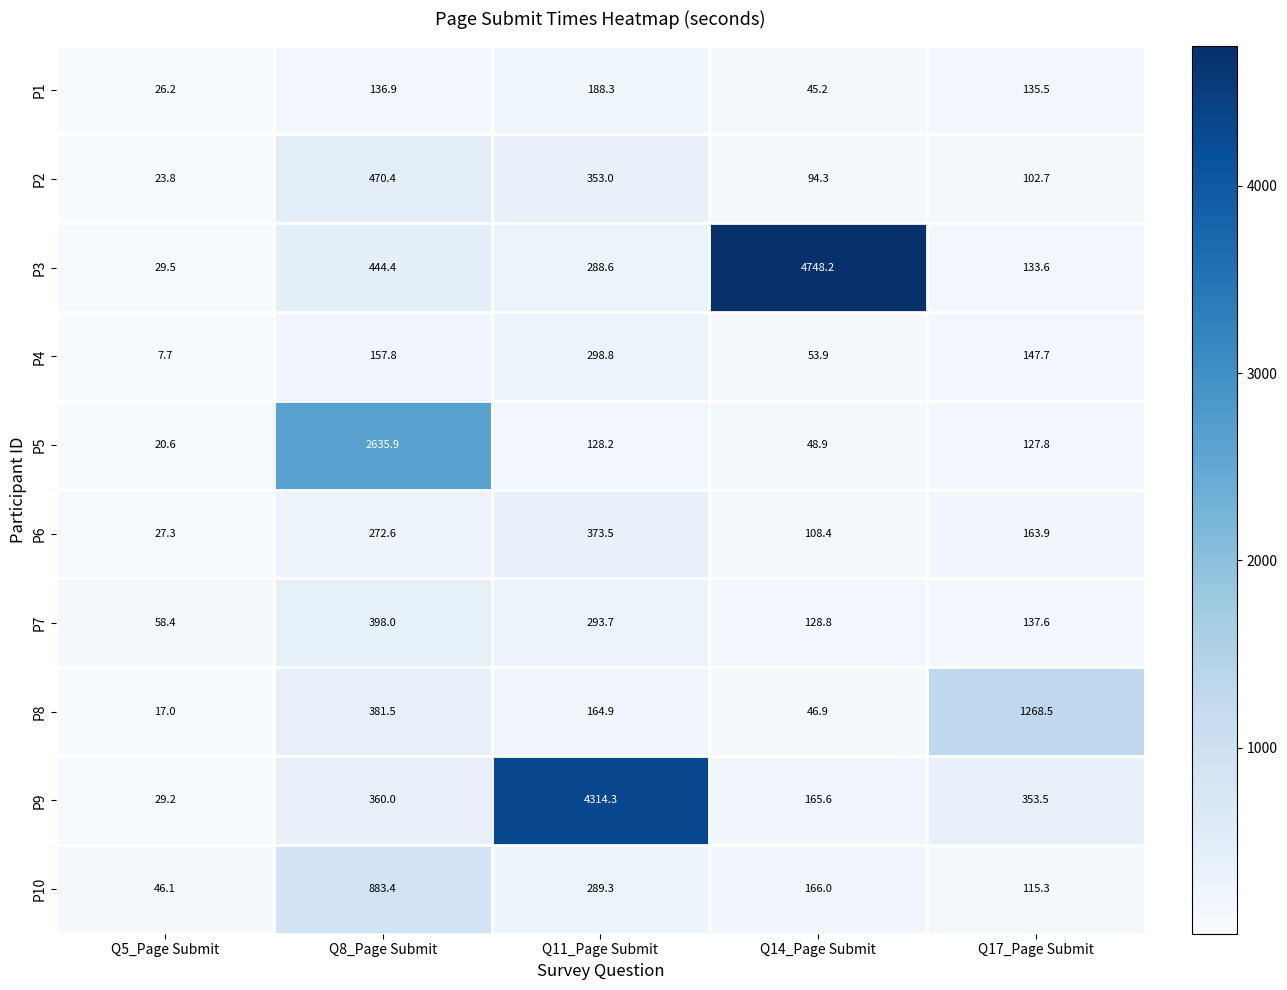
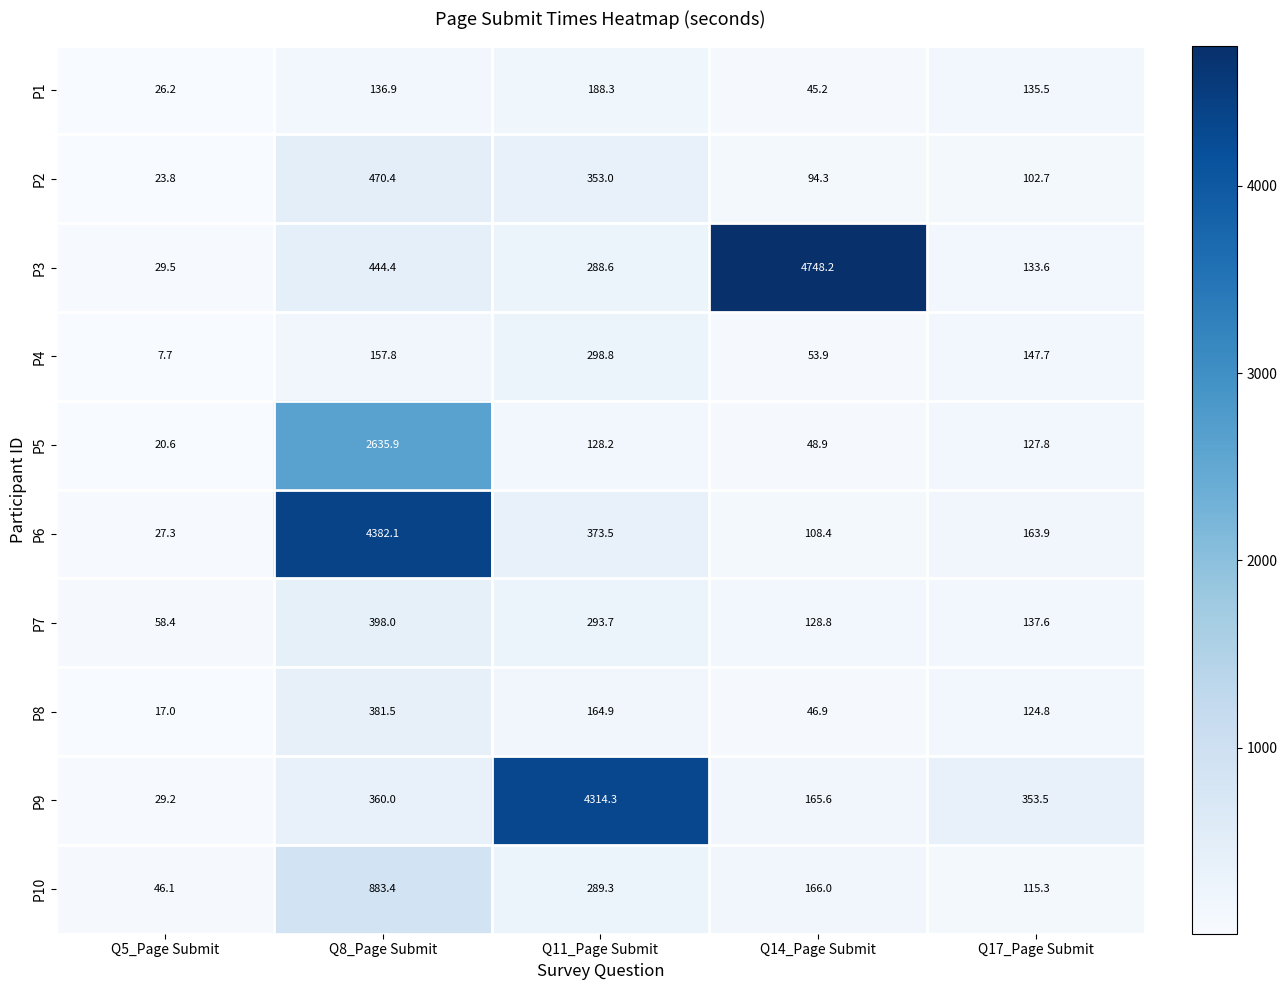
  {
    "P1": {
      "Q5_Page Submit": 26.2,
      "Q8_Page Submit": 136.9,
      "Q11_Page Submit": 188.3,
      "Q14_Page Submit": 45.2,
      "Q17_Page Submit": 135.5
    },
    "P2": {
      "Q5_Page Submit": 23.8,
      "Q8_Page Submit": 470.4,
      "Q11_Page Submit": 353.0,
      "Q14_Page Submit": 94.3,
      "Q17_Page Submit": 102.7
    },
    "P3": {
      "Q5_Page Submit": 29.5,
      "Q8_Page Submit": 444.4,
      "Q11_Page Submit": 288.6,
      "Q14_Page Submit": 4748.2,
      "Q17_Page Submit": 133.6
    },
    "P4": {
      "Q5_Page Submit": 7.7,
      "Q8_Page Submit": 157.8,
      "Q11_Page Submit": 298.8,
      "Q14_Page Submit": 53.9,
      "Q17_Page Submit": 147.7
    },
    "P5": {
      "Q5_Page Submit": 20.6,
      "Q8_Page Submit": 2635.9,
      "Q11_Page Submit": 128.2,
      "Q14_Page Submit": 48.9,
      "Q17_Page Submit": 127.8
    },
    "P6": {
      "Q5_Page Submit": 27.3,
-     "Q8_Page Submit": 272.6,
+     "Q8_Page Submit": 4382.1,
      "Q11_Page Submit": 373.5,
      "Q14_Page Submit": 108.4,
      "Q17_Page Submit": 163.9
    },
    "P7": {
      "Q5_Page Submit": 58.4,
      "Q8_Page Submit": 398.0,
      "Q11_Page Submit": 293.7,
      "Q14_Page Submit": 128.8,
      "Q17_Page Submit": 137.6
    },
    "P8": {
      "Q5_Page Submit": 17.0,
      "Q8_Page Submit": 381.5,
      "Q11_Page Submit": 164.9,
      "Q14_Page Submit": 46.9,
-     "Q17_Page Submit": 1268.5
+     "Q17_Page Submit": 124.8
    },
    "P9": {
      "Q5_Page Submit": 29.2,
      "Q8_Page Submit": 360.0,
      "Q11_Page Submit": 4314.3,
      "Q14_Page Submit": 165.6,
      "Q17_Page Submit": 353.5
    },
    "P10": {
      "Q5_Page Submit": 46.1,
      "Q8_Page Submit": 883.4,
      "Q11_Page Submit": 289.3,
      "Q14_Page Submit": 166.0,
      "Q17_Page Submit": 115.3
    }
  }
